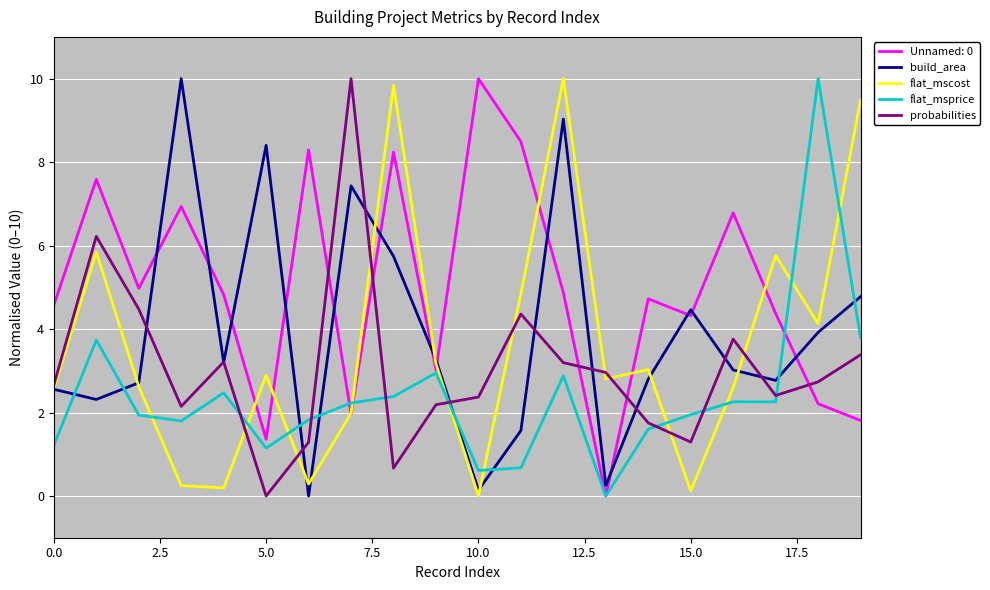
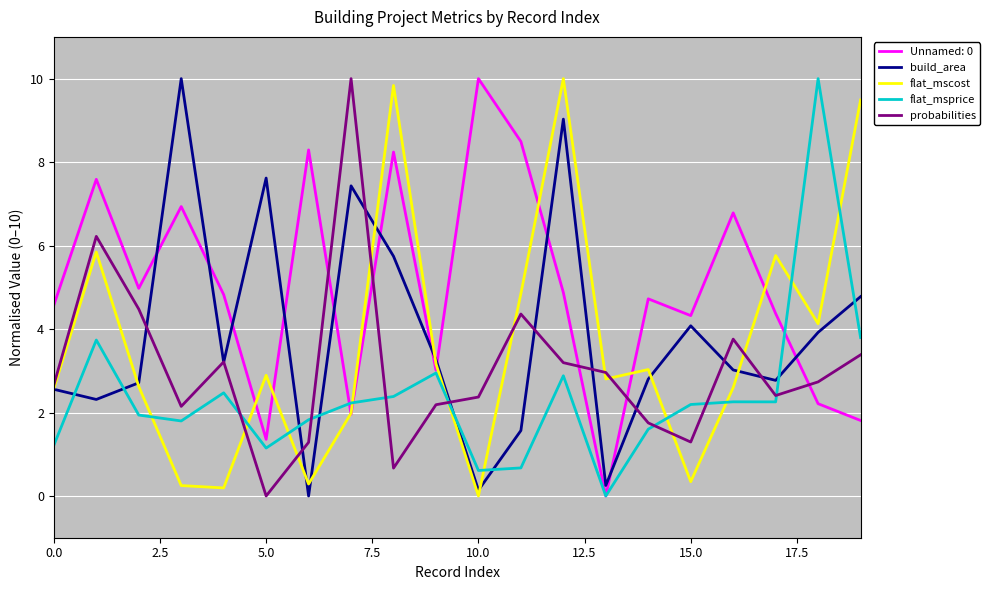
  {
    "Unnamed: 0": {
      "0.0": 4.6,
      "5.0": 1.4,
      "10.0": 10.0,
      "15.0": 4.3
    },
    "build_area": {
-     "5.0": 8.4,
+     "5.0": 7.6,
      "10.0": 0.1,
-     "15.0": 4.5
+     "15.0": 4.1
    },
    "flat_mscost": {
      "5.0": 2.9,
      "10.0": 0.0,
-     "15.0": 0.1
+     "15.0": 0.3
    },
    "flat_msprice": {
      "0.0": 1.2,
      "5.0": 1.1,
      "10.0": 0.6,
-     "15.0": 1.9
+     "15.0": 2.2
    },
    "probabilities": {
      "0.0": 2.7,
      "5.0": 0.0,
      "10.0": 2.4,
      "15.0": 1.3
    }
  }
